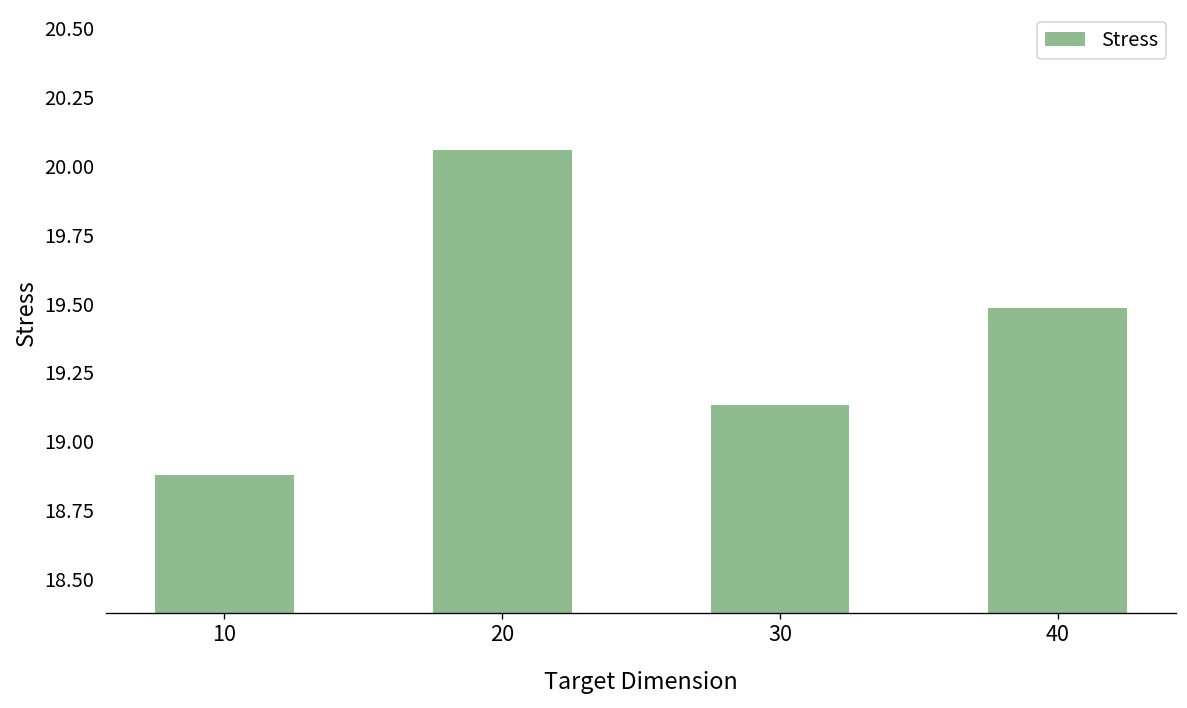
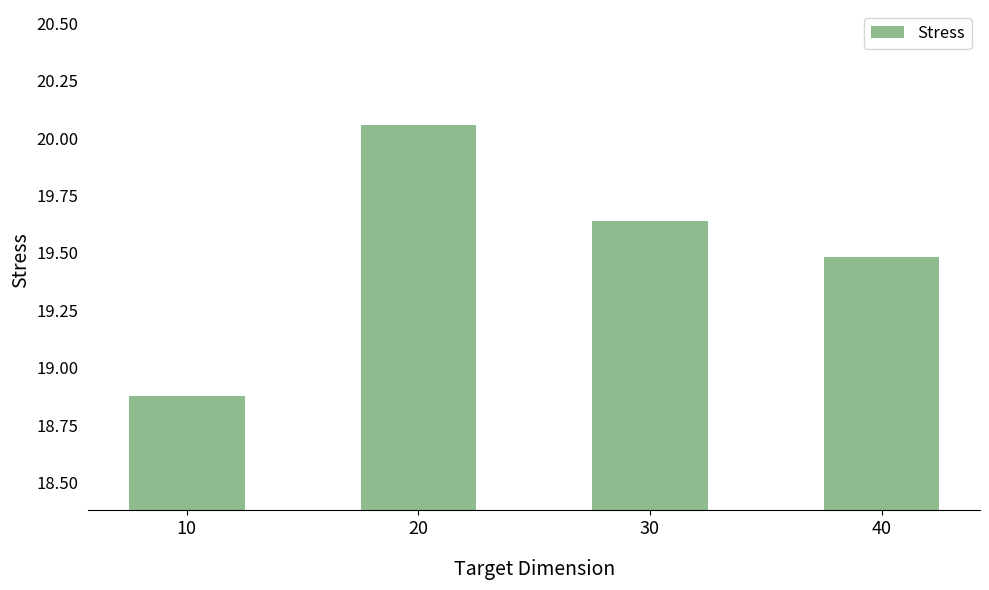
  {
    "10": 18.88,
    "20": 20.06,
-   "30": 19.13,
+   "30": 19.64,
    "40": 19.48
  }
